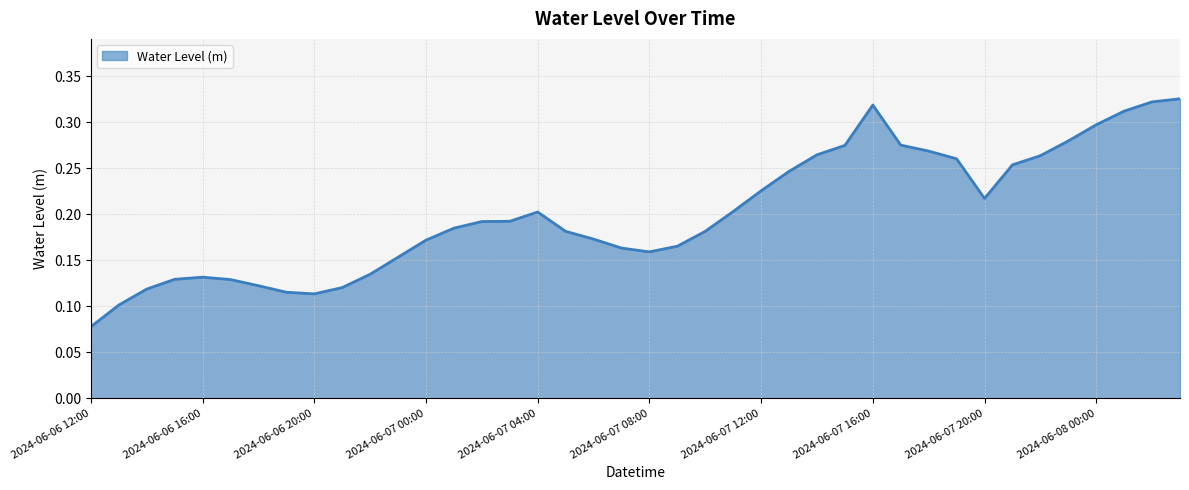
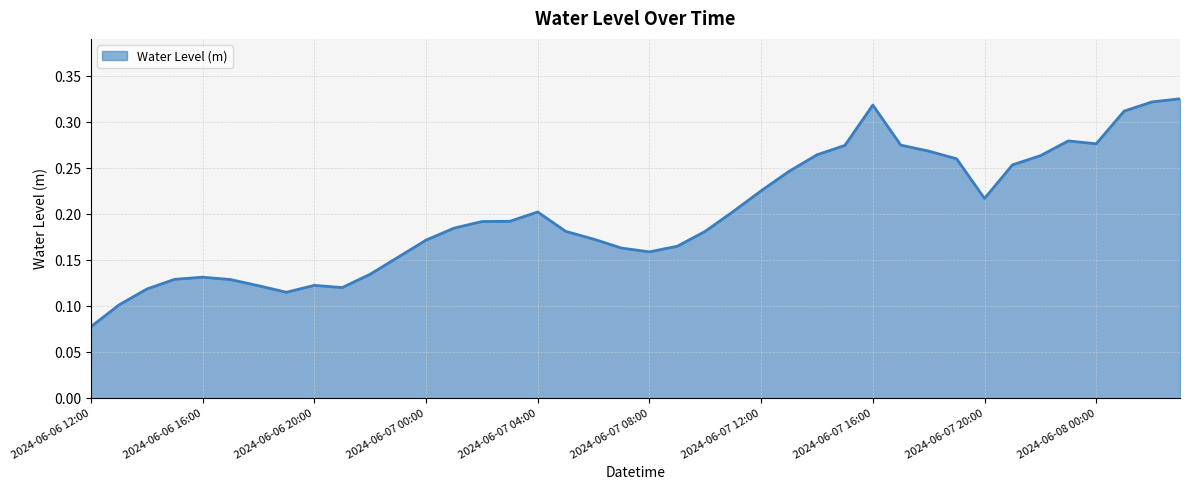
  {
    "2024-06-06 12:00": 0.08,
    "2024-06-06 16:00": 0.13,
-   "2024-06-06 20:00": 0.11,
+   "2024-06-06 20:00": 0.12,
    "2024-06-07 00:00": 0.17,
    "2024-06-07 04:00": 0.20,
    "2024-06-07 08:00": 0.16,
    "2024-06-07 12:00": 0.23,
    "2024-06-07 16:00": 0.32,
    "2024-06-07 20:00": 0.22,
-   "2024-06-08 00:00": 0.30
+   "2024-06-08 00:00": 0.28
  }
